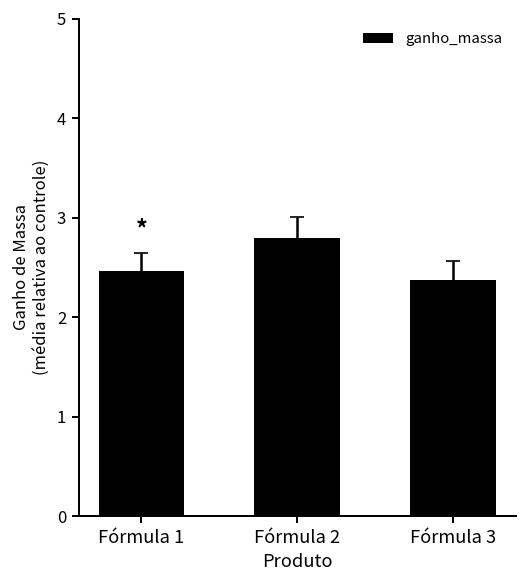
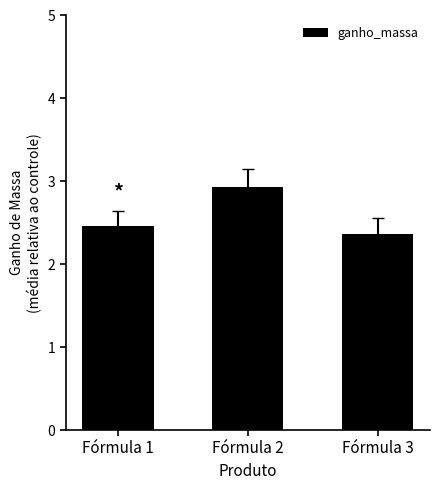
  {
    "ganho_massa": {
      "Fórmula 1": 2.5,
-     "Fórmula 2": 2.8,
+     "Fórmula 2": 2.9,
      "Fórmula 3": 2.4
    }
  }
